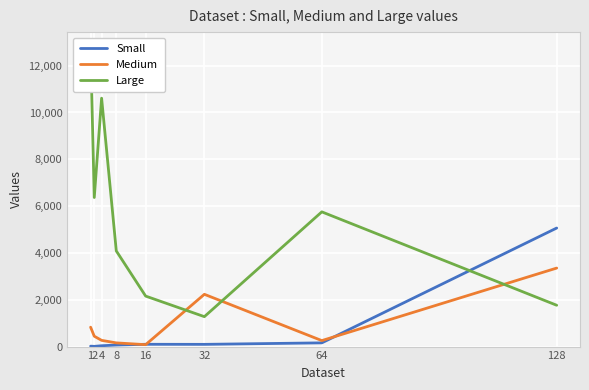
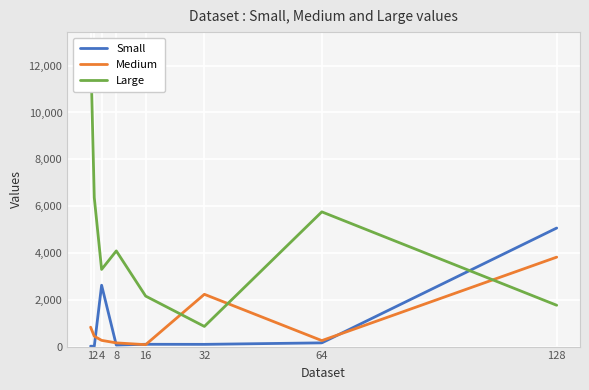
  {
    "Small": {
-     "4": "0",
+     "4": "2,600",
      "32": "100",
      "128": "5,100"
    },
    "Medium": {
      "4": "300",
      "32": "2,200",
-     "128": "3,400"
+     "128": "3,800"
    },
    "Large": {
-     "4": "10,600",
+     "4": "3,300",
      "8": "4,100",
      "16": "2,200",
-     "32": "1,300",
+     "32": "900",
      "64": "5,800",
      "128": "1,800"
    }
  }
